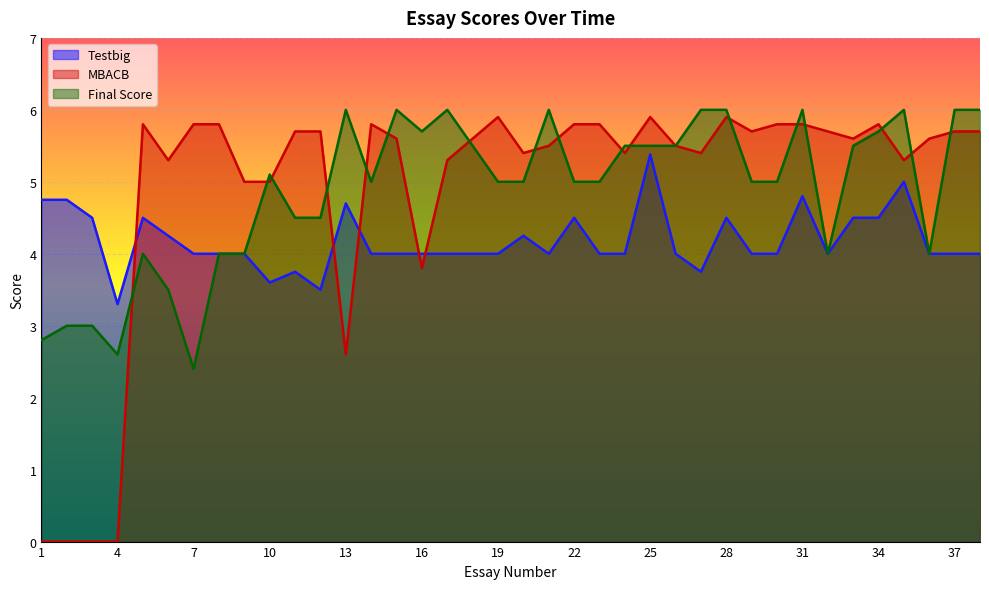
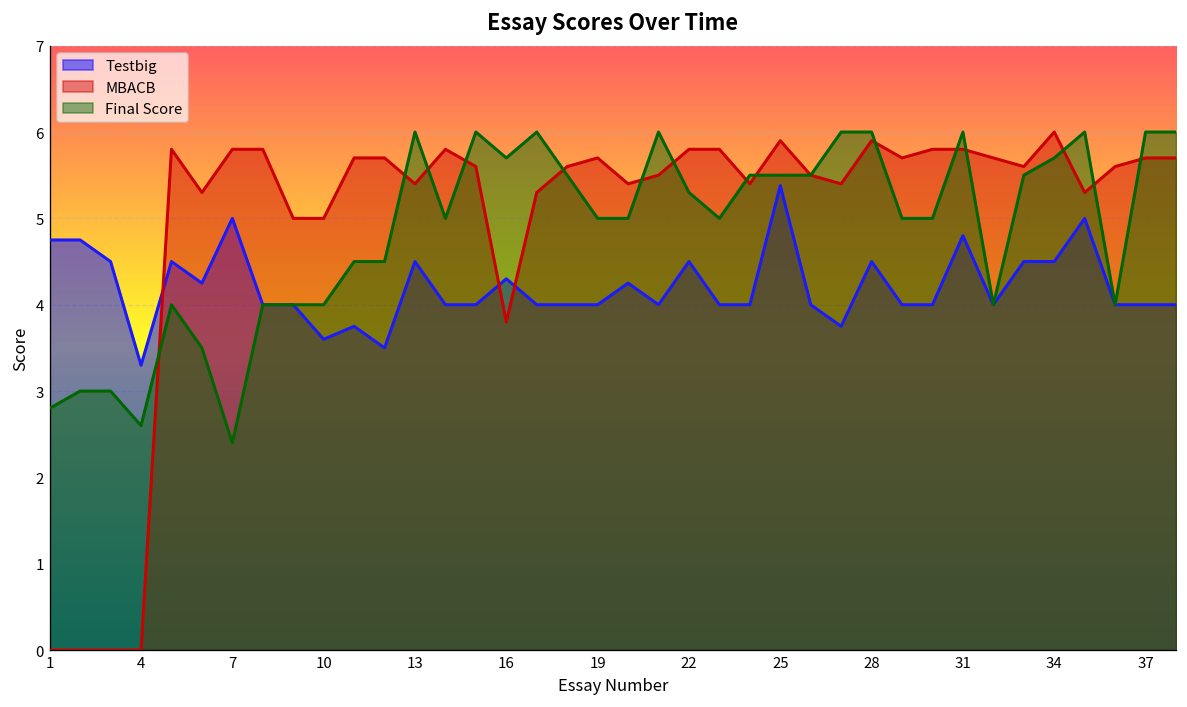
  {
    "Testbig": {
      "1": 4.8,
      "4": 3.3,
-     "7": 4,
+     "7": 5,
      "10": 3.6,
-     "13": 4.7,
-     "16": 4.0,
+     "13": 4.5,
+     "16": 4.3,
      "19": 4.0,
      "22": 4.5,
      "25": 5.4,
      "28": 4.5,
      "31": 4.8,
      "34": 4.5,
      "37": 4.0
    },
    "MBACB": {
      "1": 0.0,
      "4": 0.0,
      "7": 5.8,
      "10": 5.0,
-     "13": 2.6,
+     "13": 5.4,
      "16": 3.8,
-     "19": 5.9,
+     "19": 5.7,
      "22": 5.8,
      "25": 5.9,
      "28": 5.9,
      "31": 5.8,
-     "34": 5.8,
+     "34": 6.0,
      "37": 5.7
    },
    "Final Score": {
      "1": 2.8,
      "4": 2.6,
      "7": 2.4,
-     "10": 5.1,
+     "10": 4.0,
      "13": 6.0,
      "16": 5.7,
      "19": 5.0,
-     "22": 5.0,
+     "22": 5.3,
      "25": 5.5,
      "28": 6.0,
      "31": 6.0,
      "34": 5.7,
      "37": 6.0
    }
  }
